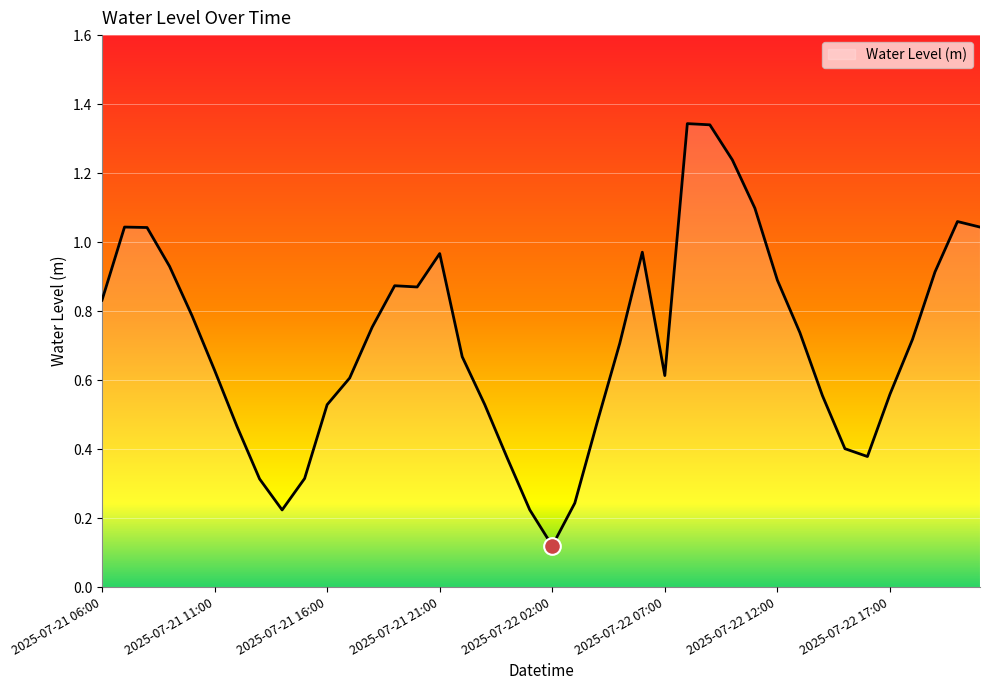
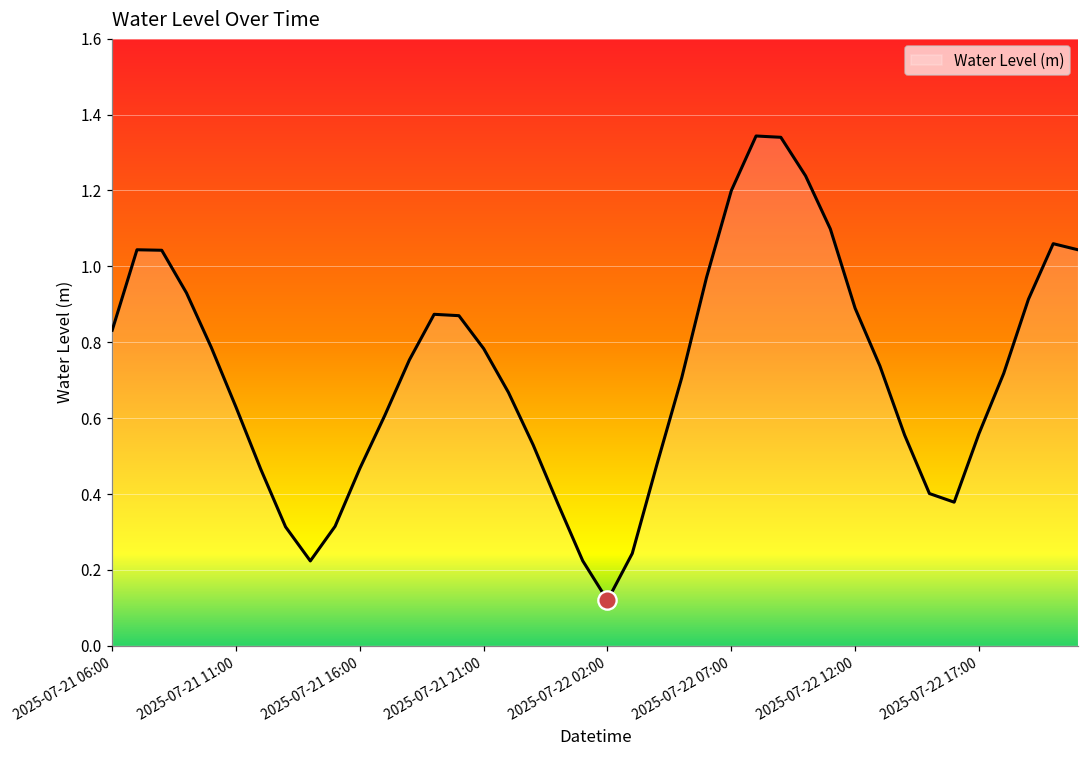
  {
    "Water Level (m)": {
      "2025-07-21 06:00": 0.83,
      "2025-07-21 11:00": 0.63,
-     "2025-07-21 16:00": 0.53,
-     "2025-07-21 21:00": 0.97,
-     "2025-07-22 07:00": 0.61,
+     "2025-07-21 16:00": 0.47,
+     "2025-07-21 21:00": 0.78,
+     "2025-07-22 07:00": 1.20,
      "2025-07-22 12:00": 0.89,
      "2025-07-22 17:00": 0.56
    }
  }
